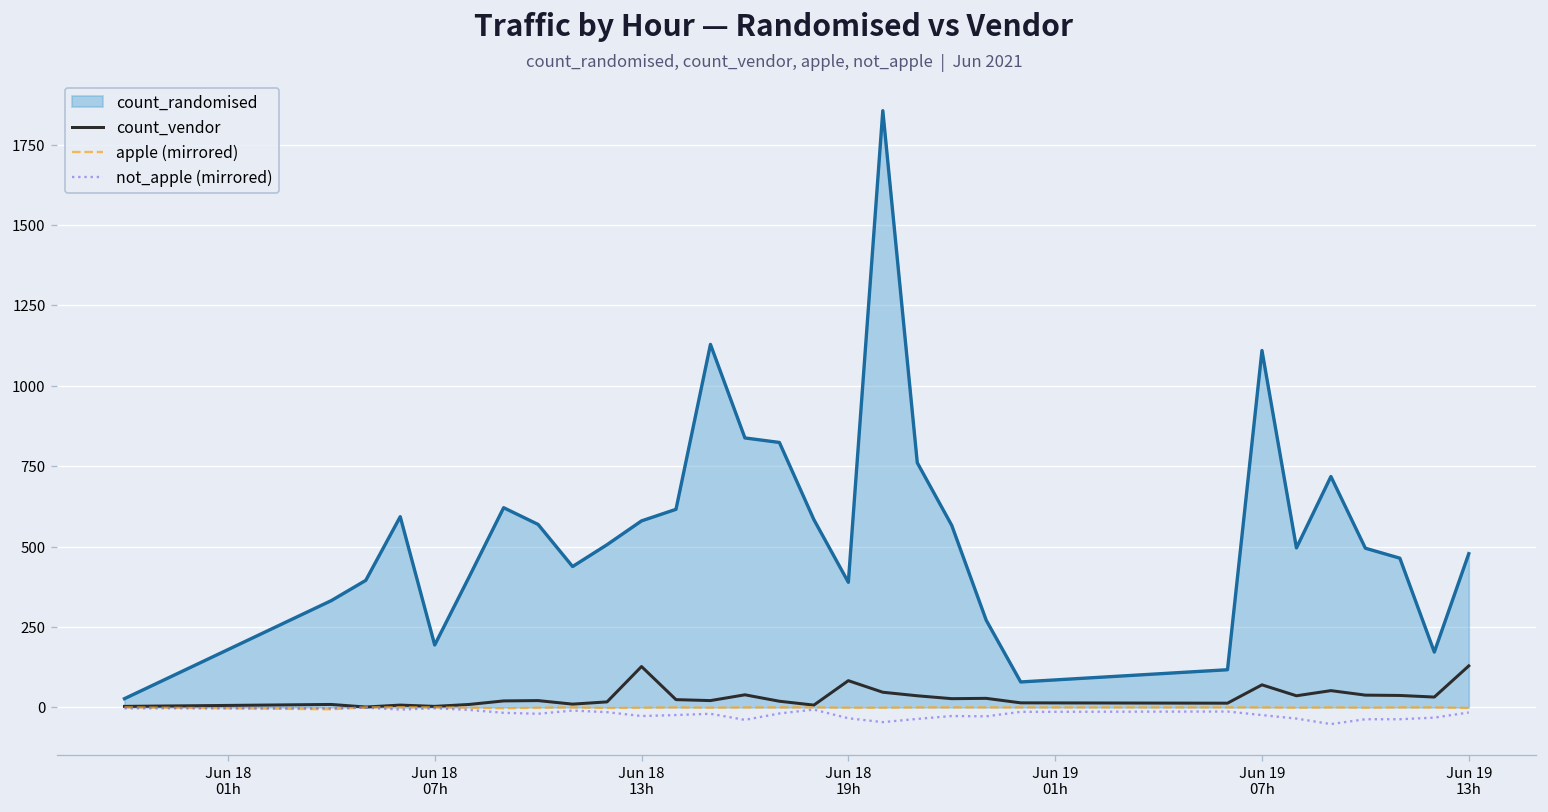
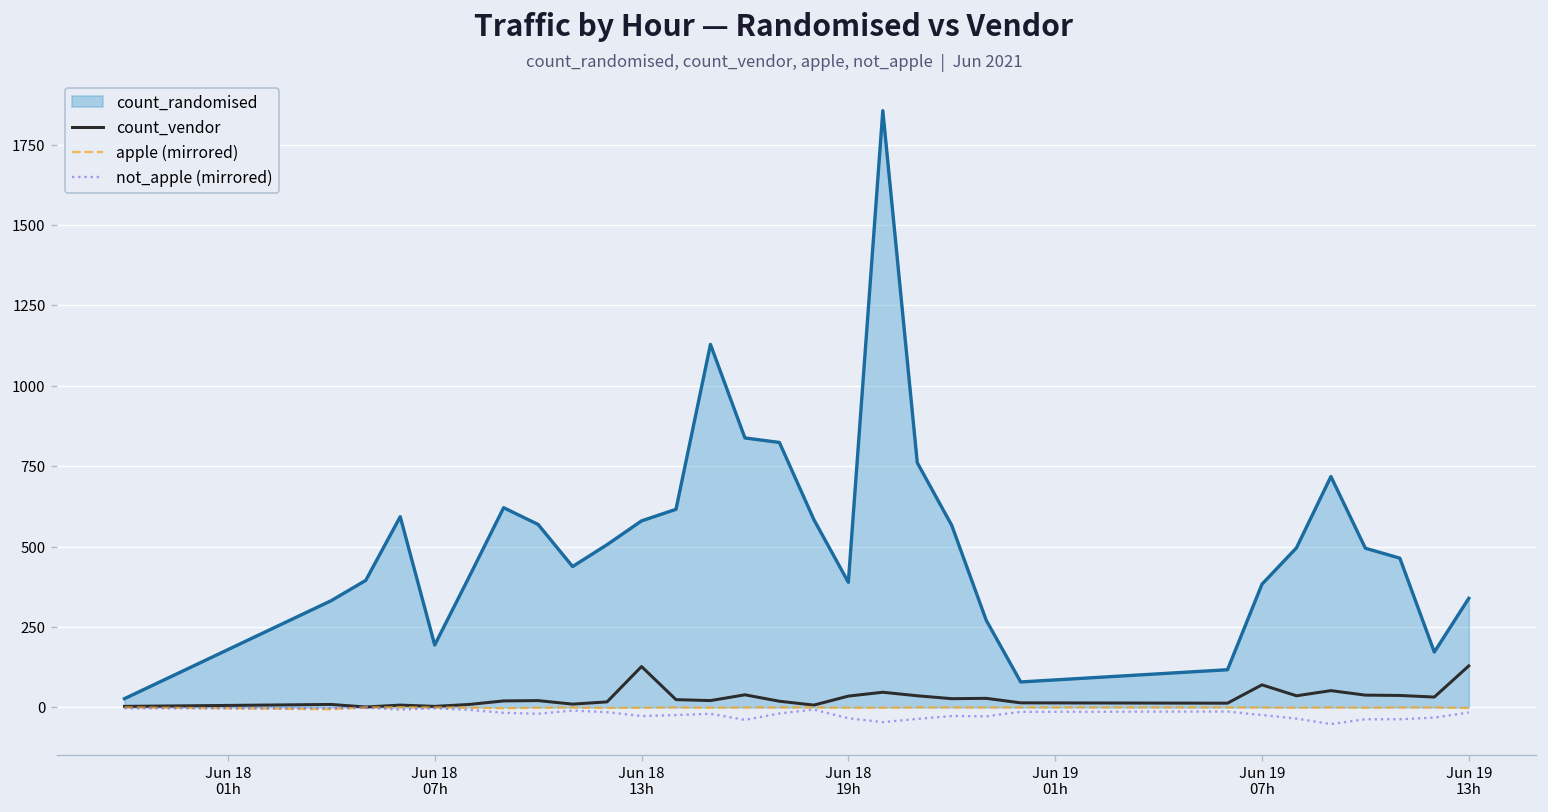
  {
    "count_randomised": {
      "Jun 18 07h": 190,
      "Jun 18 13h": 580,
      "Jun 18 19h": 390,
-     "Jun 19 07h": 1110,
-     "Jun 19 13h": 480
+     "Jun 19 07h": 380,
+     "Jun 19 13h": 340
    },
    "count_vendor": {
      "Jun 18 13h": 130,
-     "Jun 18 19h": 80,
+     "Jun 18 19h": 40,
      "Jun 19 07h": 70,
      "Jun 19 13h": 130
    },
    "apple (mirrored)": {
      "Jun 18 13h": 0,
      "Jun 18 19h": 0,
      "Jun 19 07h": 0,
      "Jun 19 13h": 0
    },
    "not_apple (mirrored)": {
      "Jun 18 13h": -30,
      "Jun 18 19h": -30,
      "Jun 19 07h": -20,
      "Jun 19 13h": -20
    }
  }
